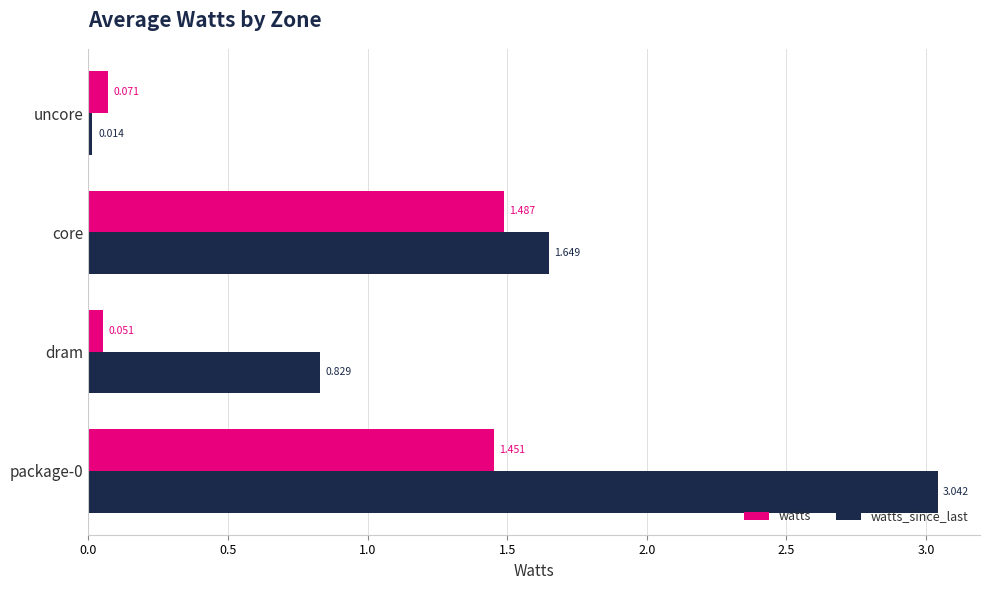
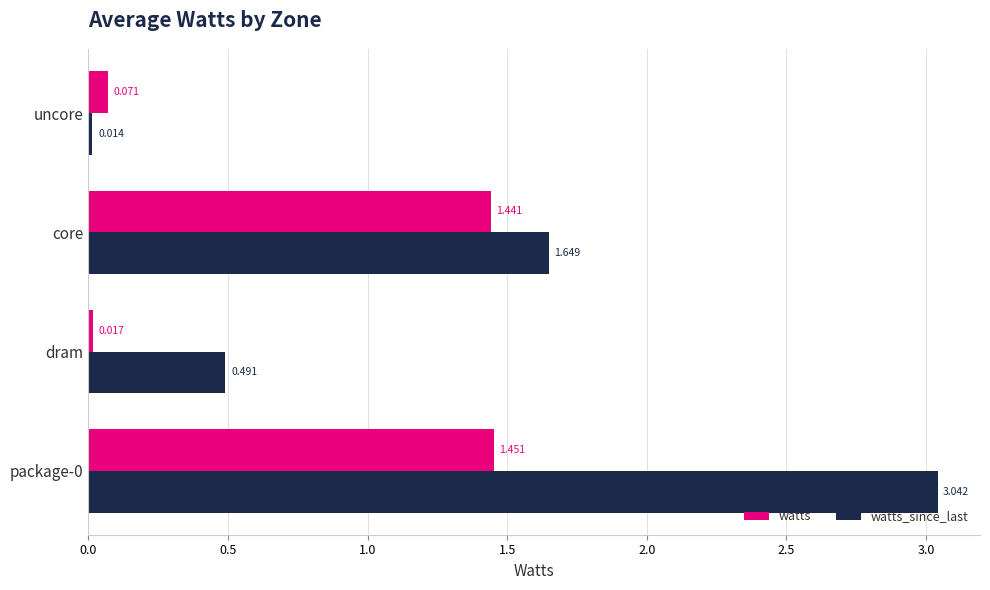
  {
    "watts": {
      "uncore": 0.071,
-     "core": 1.487,
-     "dram": 0.051,
+     "core": 1.441,
+     "dram": 0.017,
      "package-0": 1.451
    },
    "watts_since_last": {
      "uncore": 0.014,
      "core": 1.649,
-     "dram": 0.829,
+     "dram": 0.491,
      "package-0": 3.042
    }
  }
